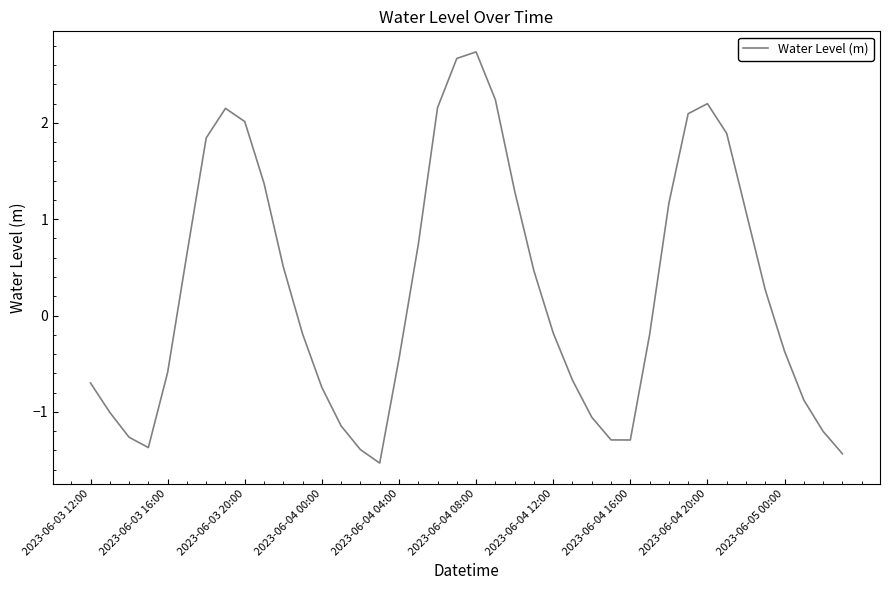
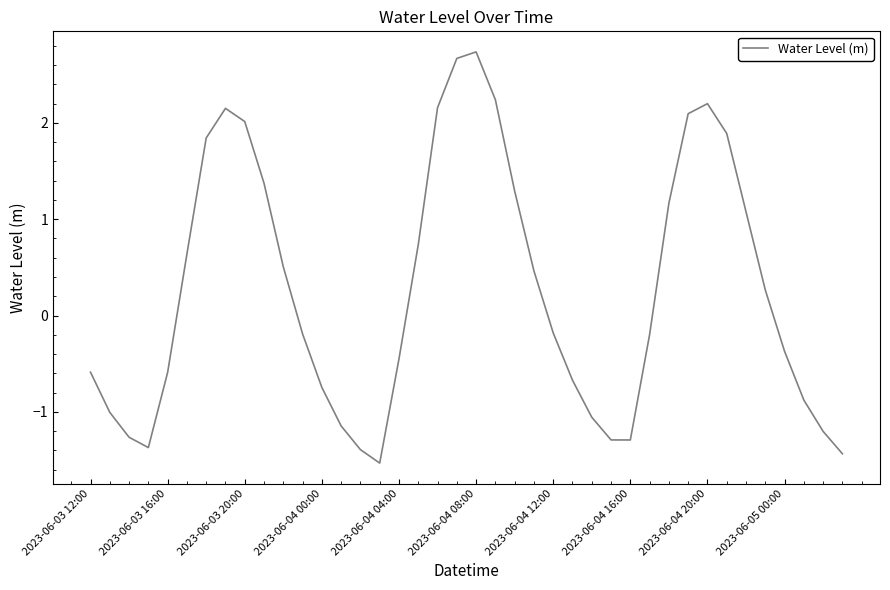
  {
-   "2023-06-03 12:00": -0.7,
+   "2023-06-03 12:00": -0.6,
    "2023-06-03 16:00": -0.6,
    "2023-06-03 20:00": 2.0,
    "2023-06-04 00:00": -0.7,
    "2023-06-04 04:00": -0.4,
    "2023-06-04 08:00": 2.7,
    "2023-06-04 12:00": -0.2,
    "2023-06-04 16:00": -1.3,
    "2023-06-04 20:00": 2.2,
    "2023-06-05 00:00": -0.4
  }
